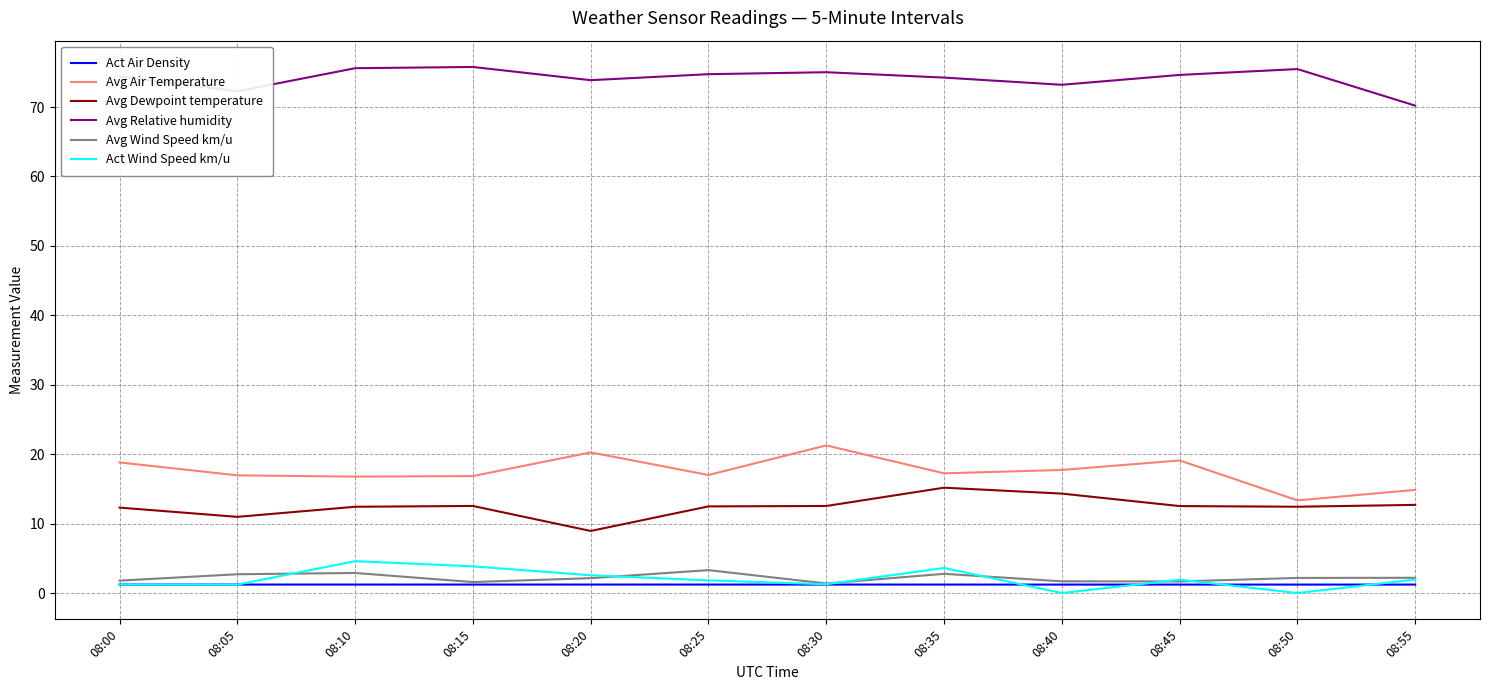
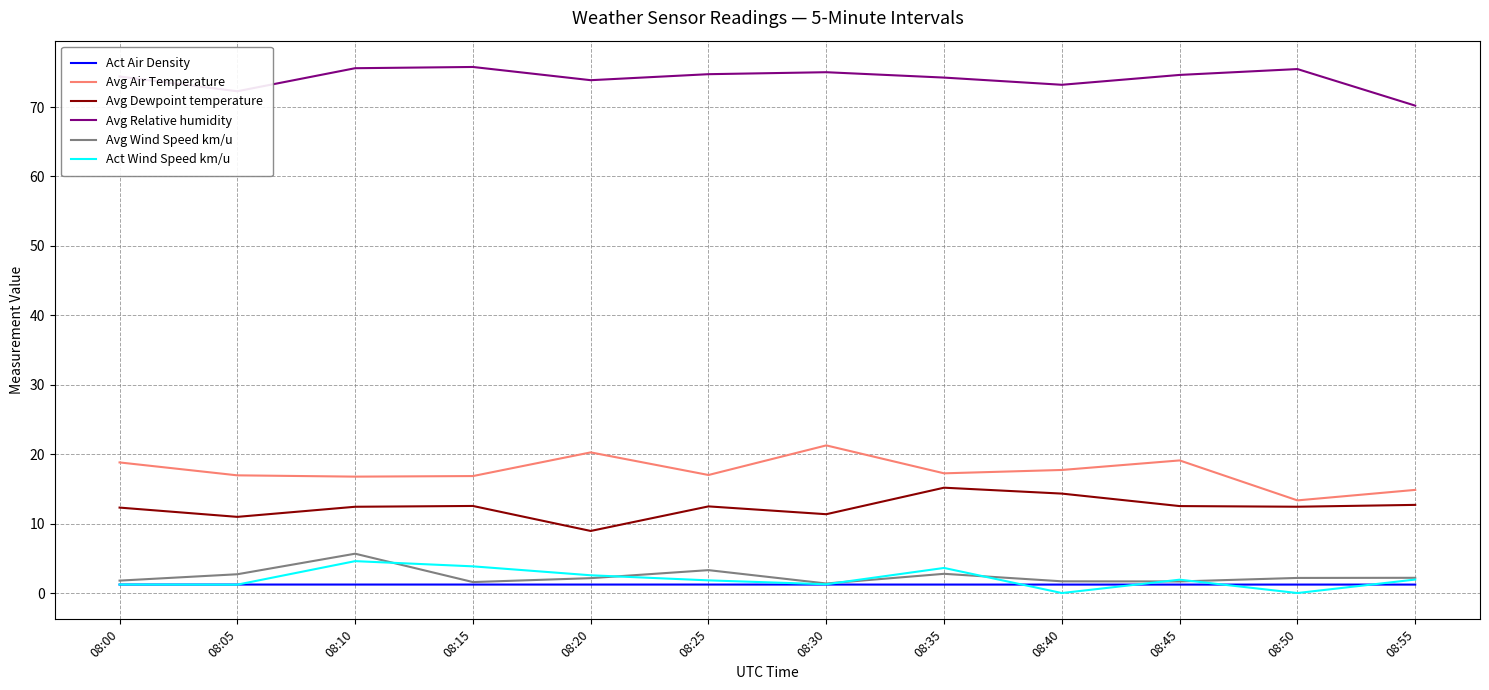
  {
    "Act Air Density": {
      "08:10": 1,
      "08:20": 1,
      "08:25": 1,
      "08:35": 1,
      "08:40": 1,
      "08:45": 1,
      "08:50": 1,
      "08:55": 1
    },
    "Avg Air Temperature": {
      "08:00": 19,
      "08:05": 17,
      "08:10": 17,
      "08:15": 17,
      "08:20": 20,
      "08:25": 17,
      "08:30": 21,
      "08:35": 17,
      "08:40": 18,
      "08:45": 19,
      "08:50": 13,
      "08:55": 15
    },
    "Avg Dewpoint temperature": {
      "08:00": 12,
      "08:05": 11,
      "08:10": 12,
      "08:15": 13,
      "08:20": 9,
      "08:25": 12,
-     "08:30": 13,
+     "08:30": 11,
      "08:35": 15,
      "08:40": 14,
      "08:45": 13,
      "08:50": 12,
      "08:55": 13
    },
    "Avg Relative humidity": {
      "08:10": 76,
      "08:15": 76,
      "08:20": 74,
      "08:25": 75,
      "08:30": 75,
      "08:35": 74,
      "08:40": 73,
      "08:45": 75,
      "08:50": 75,
      "08:55": 70
    },
    "Avg Wind Speed km/u": {
      "08:00": 2,
      "08:05": 3,
-     "08:10": 3,
+     "08:10": 6,
      "08:20": 2,
      "08:25": 3,
      "08:35": 3,
      "08:40": 2,
      "08:50": 2
    },
    "Act Wind Speed km/u": {
      "08:10": 5,
      "08:15": 4,
      "08:20": 3,
      "08:25": 2,
      "08:35": 4,
      "08:40": 0,
      "08:50": 0
    }
  }
